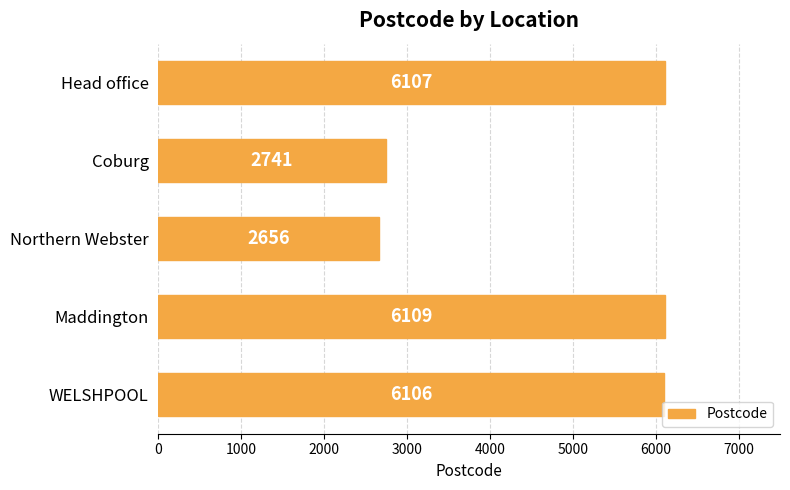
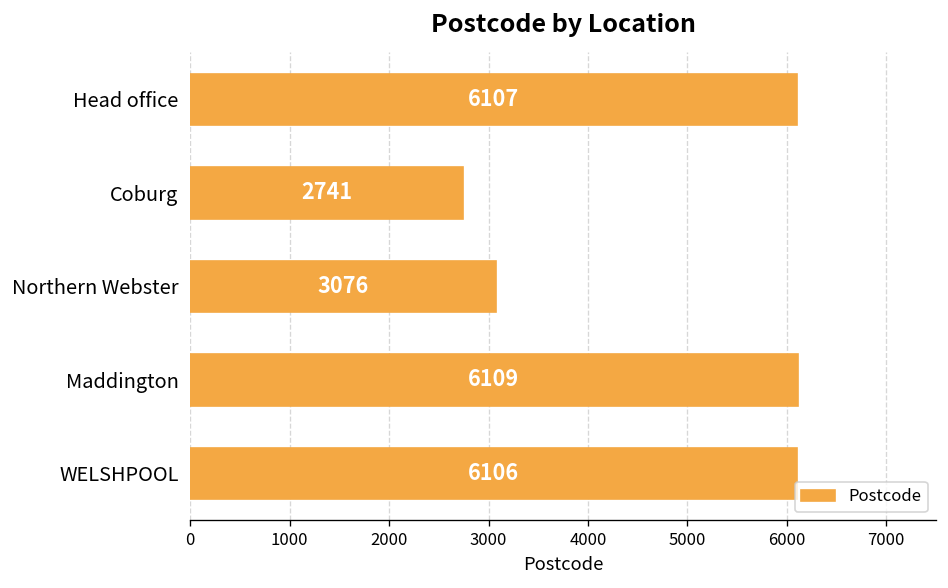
  {
    "Head office": 6107,
    "Coburg": 2741,
-   "Northern Webster": 2656,
+   "Northern Webster": 3076,
    "Maddington": 6109,
    "WELSHPOOL": 6106
  }
